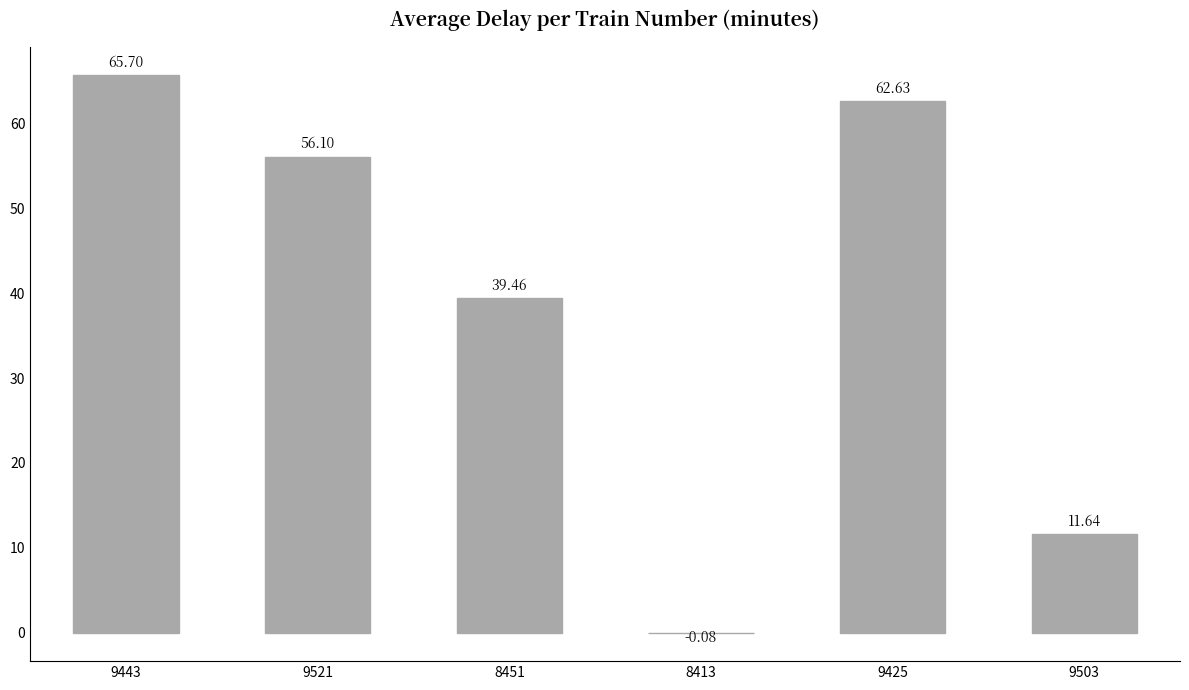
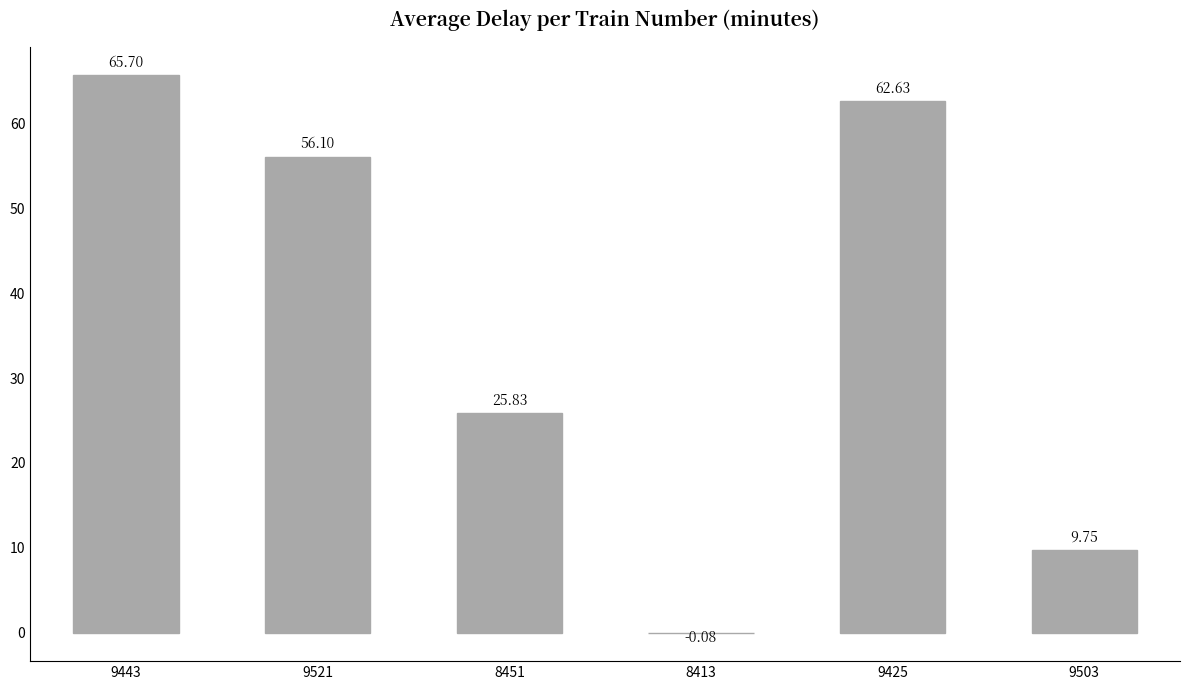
  {
    "9443": 65.70,
    "9521": 56.10,
-   "8451": 39.46,
+   "8451": 25.83,
    "8413": -0.08,
    "9425": 62.63,
-   "9503": 11.64
+   "9503": 9.75
  }
